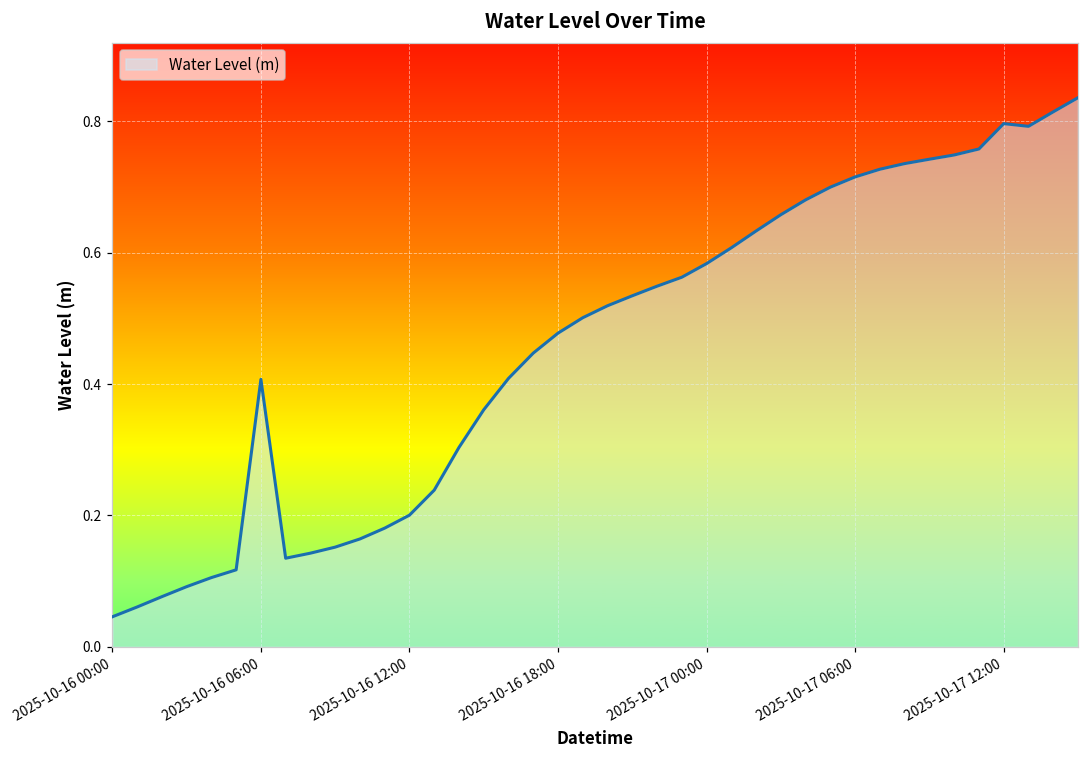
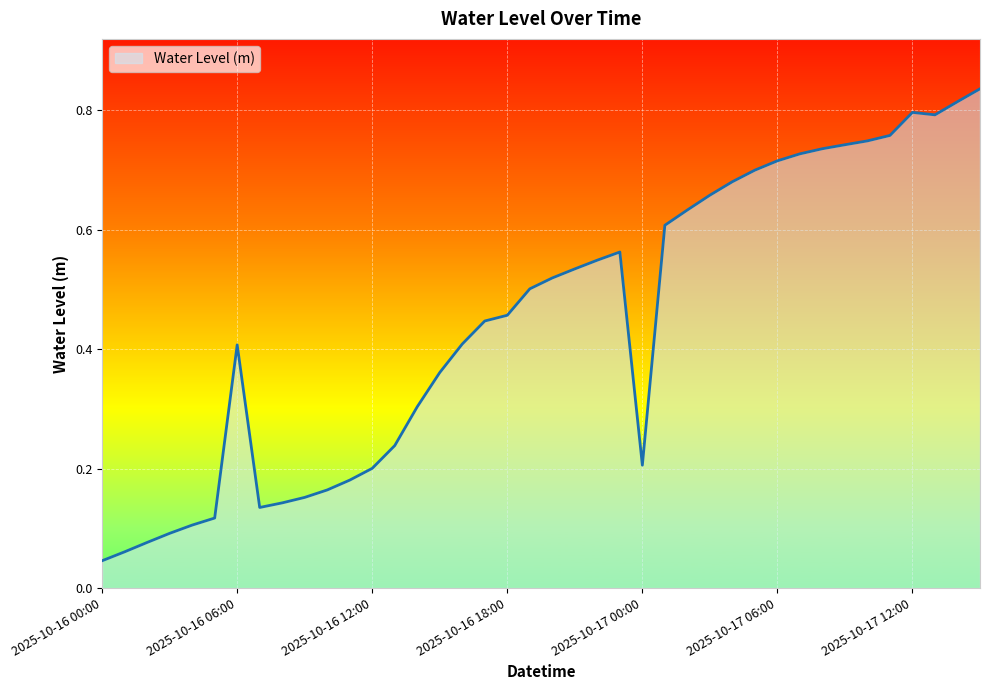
  {
    "2025-10-16 00:00": 0.05,
    "2025-10-16 06:00": 0.41,
    "2025-10-16 12:00": 0.20,
-   "2025-10-16 18:00": 0.48,
-   "2025-10-17 00:00": 0.58,
+   "2025-10-16 18:00": 0.46,
+   "2025-10-17 00:00": 0.21,
    "2025-10-17 06:00": 0.72,
    "2025-10-17 12:00": 0.80
  }
